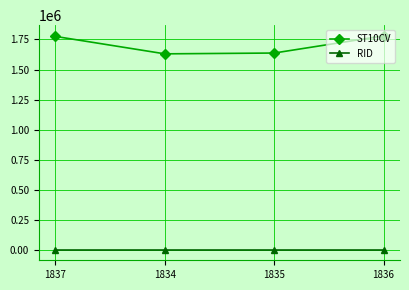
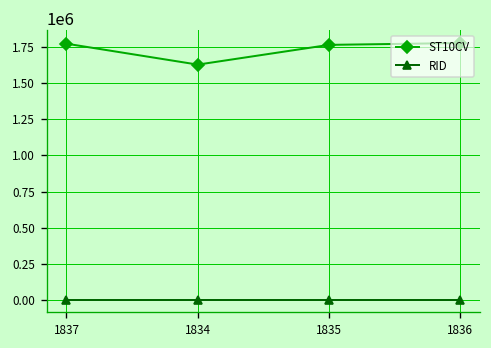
  {
    "ST10CV": {
      "1837": 1780000,
      "1834": 1630000,
-     "1835": 1640000
+     "1835": 1770000
    },
    "RID": {
      "1837": 0,
      "1834": 0,
      "1835": 0,
      "1836": 0
    }
  }
